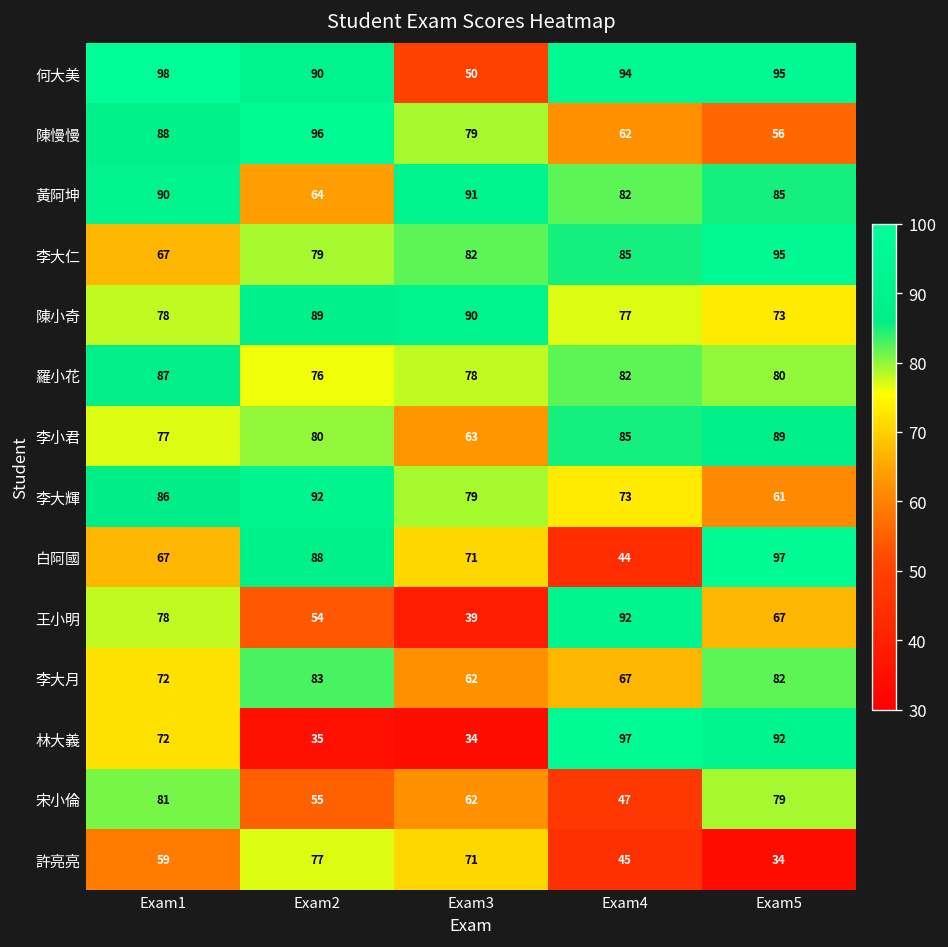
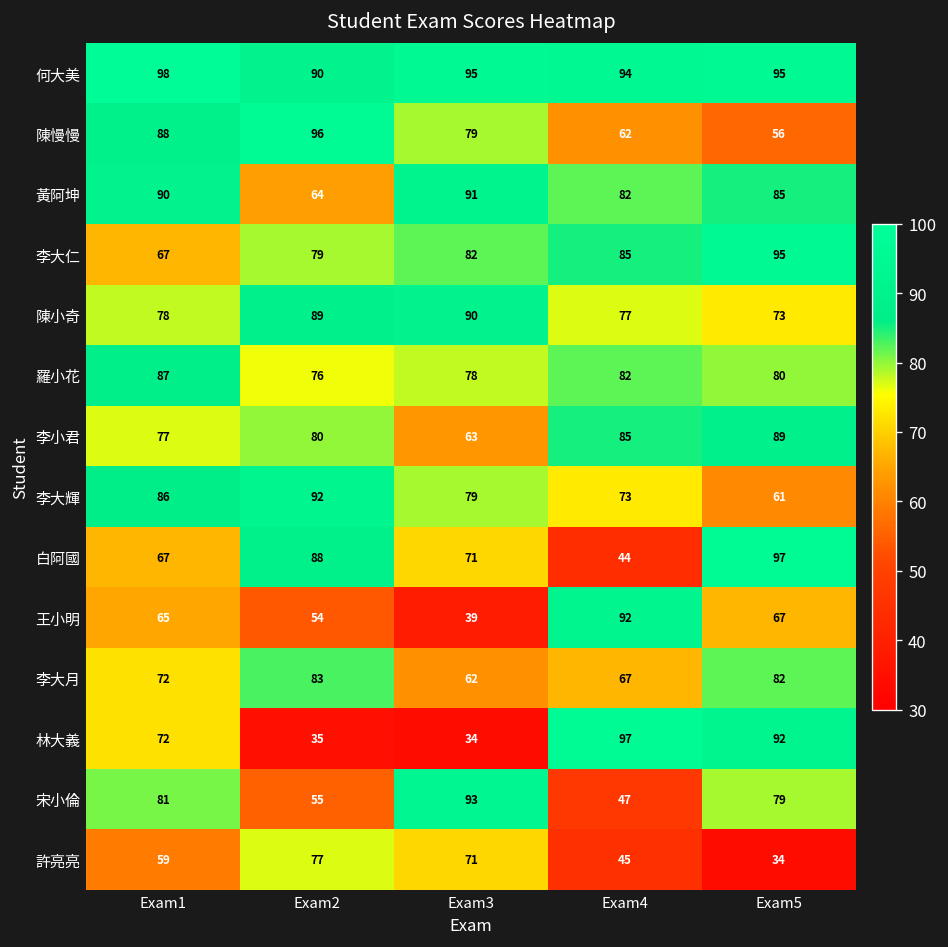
  {
    "何大美": {
      "Exam1": 98,
      "Exam2": 90,
-     "Exam3": 50,
+     "Exam3": 95,
      "Exam4": 94,
      "Exam5": 95
    },
    "陳慢慢": {
      "Exam1": 88,
      "Exam2": 96,
      "Exam3": 79,
      "Exam4": 62,
      "Exam5": 56
    },
    "黃阿坤": {
      "Exam1": 90,
      "Exam2": 64,
      "Exam3": 91,
      "Exam4": 82,
      "Exam5": 85
    },
    "李大仁": {
      "Exam1": 67,
      "Exam2": 79,
      "Exam3": 82,
      "Exam4": 85,
      "Exam5": 95
    },
    "陳小奇": {
      "Exam1": 78,
      "Exam2": 89,
      "Exam3": 90,
      "Exam4": 77,
      "Exam5": 73
    },
    "羅小花": {
      "Exam1": 87,
      "Exam2": 76,
      "Exam3": 78,
      "Exam4": 82,
      "Exam5": 80
    },
    "李小君": {
      "Exam1": 77,
      "Exam2": 80,
      "Exam3": 63,
      "Exam4": 85,
      "Exam5": 89
    },
    "李大輝": {
      "Exam1": 86,
      "Exam2": 92,
      "Exam3": 79,
      "Exam4": 73,
      "Exam5": 61
    },
    "白阿國": {
      "Exam1": 67,
      "Exam2": 88,
      "Exam3": 71,
      "Exam4": 44,
      "Exam5": 97
    },
    "王小明": {
-     "Exam1": 78,
+     "Exam1": 65,
      "Exam2": 54,
      "Exam3": 39,
      "Exam4": 92,
      "Exam5": 67
    },
    "李大月": {
      "Exam1": 72,
      "Exam2": 83,
      "Exam3": 62,
      "Exam4": 67,
      "Exam5": 82
    },
    "林大義": {
      "Exam1": 72,
      "Exam2": 35,
      "Exam3": 34,
      "Exam4": 97,
      "Exam5": 92
    },
    "宋小倫": {
      "Exam1": 81,
      "Exam2": 55,
-     "Exam3": 62,
+     "Exam3": 93,
      "Exam4": 47,
      "Exam5": 79
    },
    "許亮亮": {
      "Exam1": 59,
      "Exam2": 77,
      "Exam3": 71,
      "Exam4": 45,
      "Exam5": 34
    }
  }
